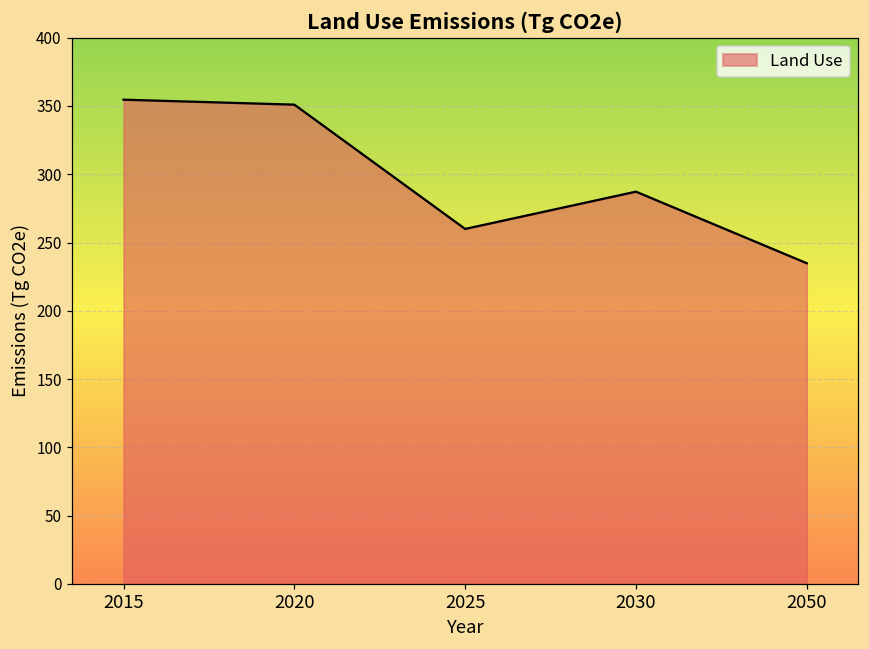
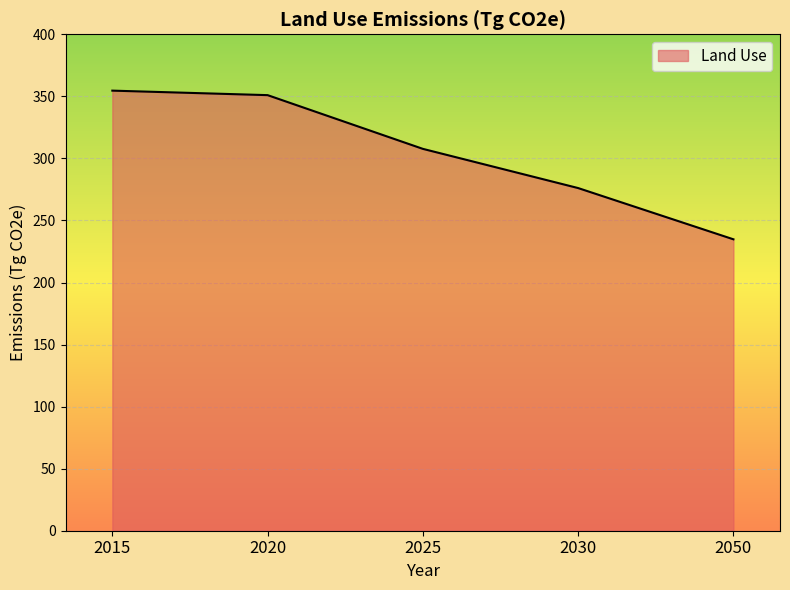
  {
    "2015": 355,
    "2020": 351,
-   "2025": 260,
-   "2030": 287,
+   "2025": 308,
+   "2030": 276,
    "2050": 235
  }
